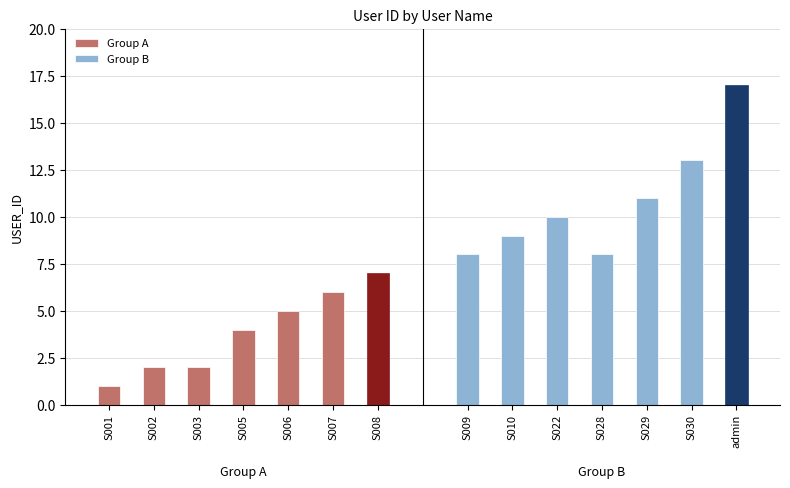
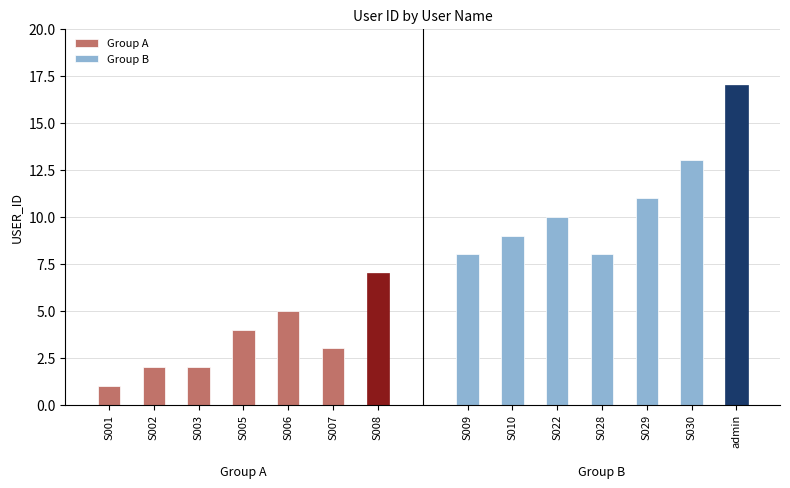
  {
    "Group A": {
      "S001": 1,
      "S002": 2,
      "S003": 2,
      "S005": 4,
      "S006": 5,
-     "S007": 6,
+     "S007": 3,
      "S008": 7
    },
    "Group B": {
      "S009": 8,
      "S010": 9,
      "S022": 10,
      "S028": 8,
      "S029": 11,
      "S030": 13,
      "admin": 17
    }
  }
